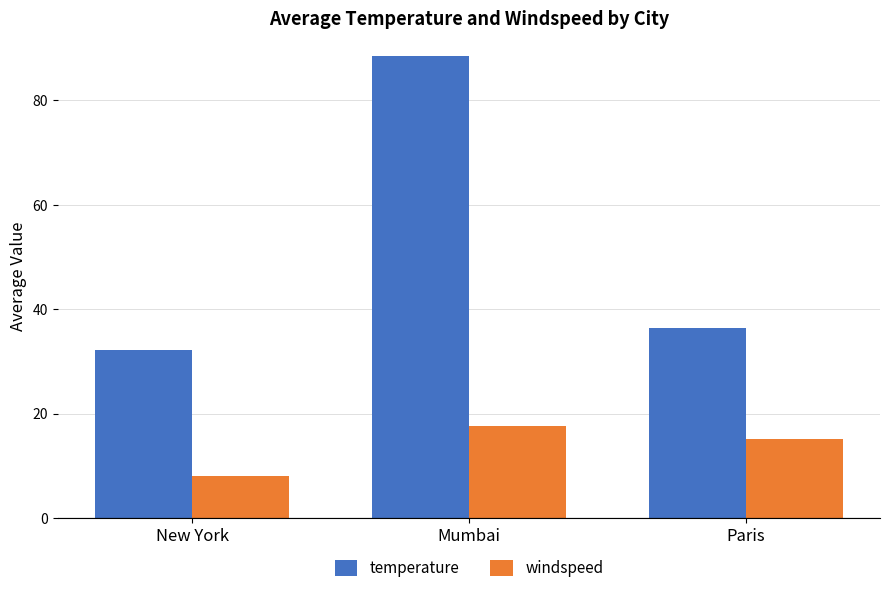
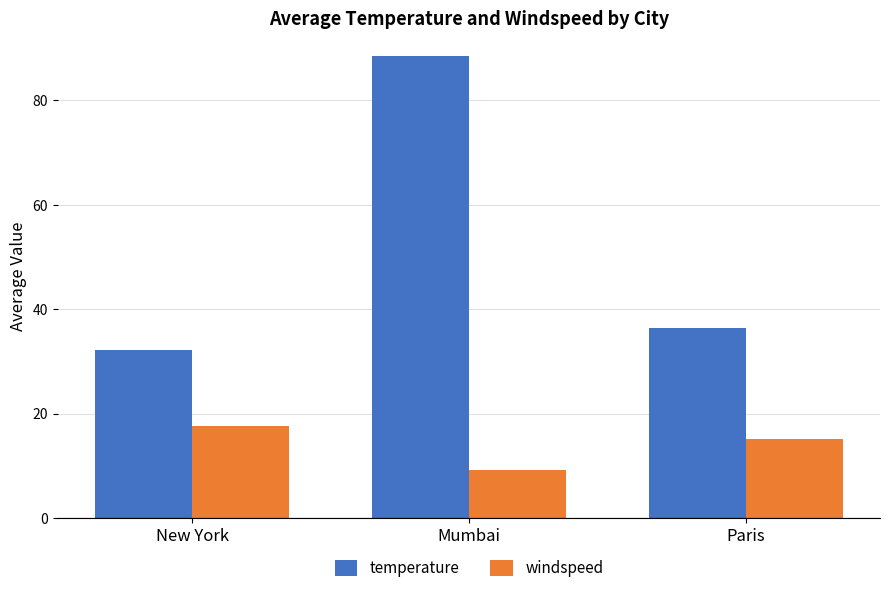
  {
    "temperature": {
      "New York": 32,
      "Mumbai": 89,
      "Paris": 36
    },
    "windspeed": {
-     "New York": 8,
-     "Mumbai": 18,
+     "New York": 18,
+     "Mumbai": 9,
      "Paris": 15
    }
  }
